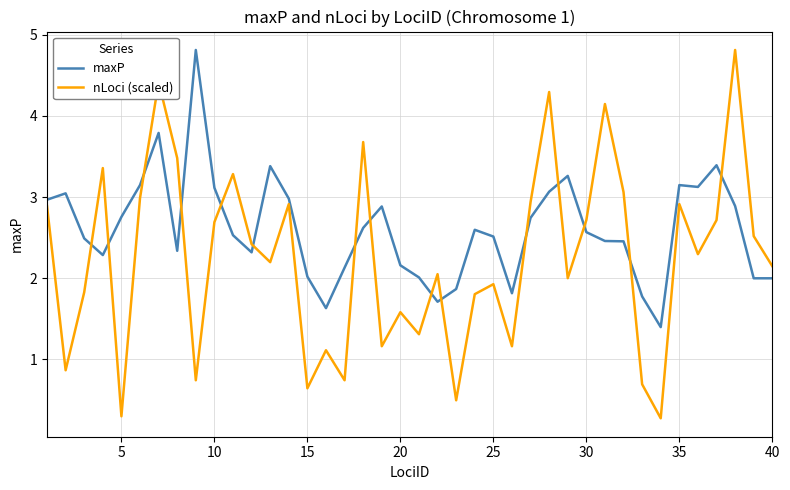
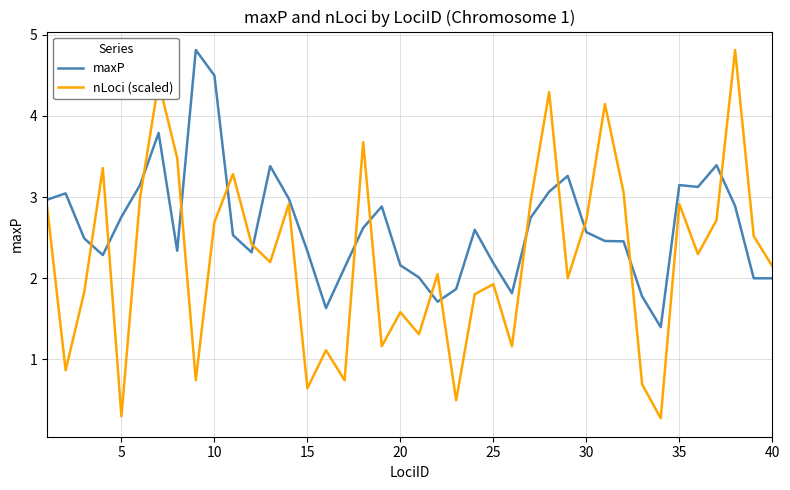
  {
    "maxP": {
      "5": 2.8,
-     "10": 3.1,
-     "15": 2.0,
+     "10": 4.5,
+     "15": 2.3,
      "20": 2.2,
-     "25": 2.5,
+     "25": 2.2,
      "30": 2.6,
      "35": 3.1,
      "40": 2.0
    },
    "nLoci (scaled)": {
      "5": 0.3,
      "10": 2.7,
      "15": 0.6,
      "20": 1.6,
      "25": 1.9,
      "30": 2.7,
      "35": 2.9,
      "40": 2.1
    }
  }
